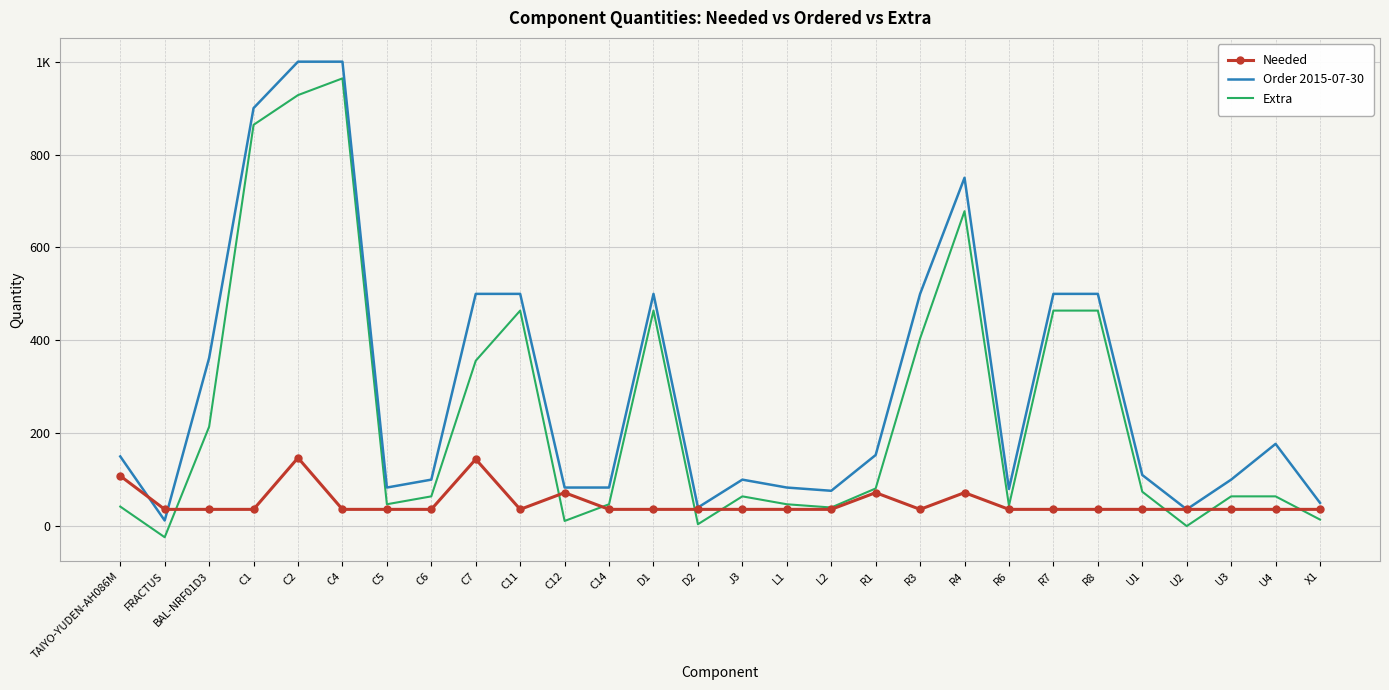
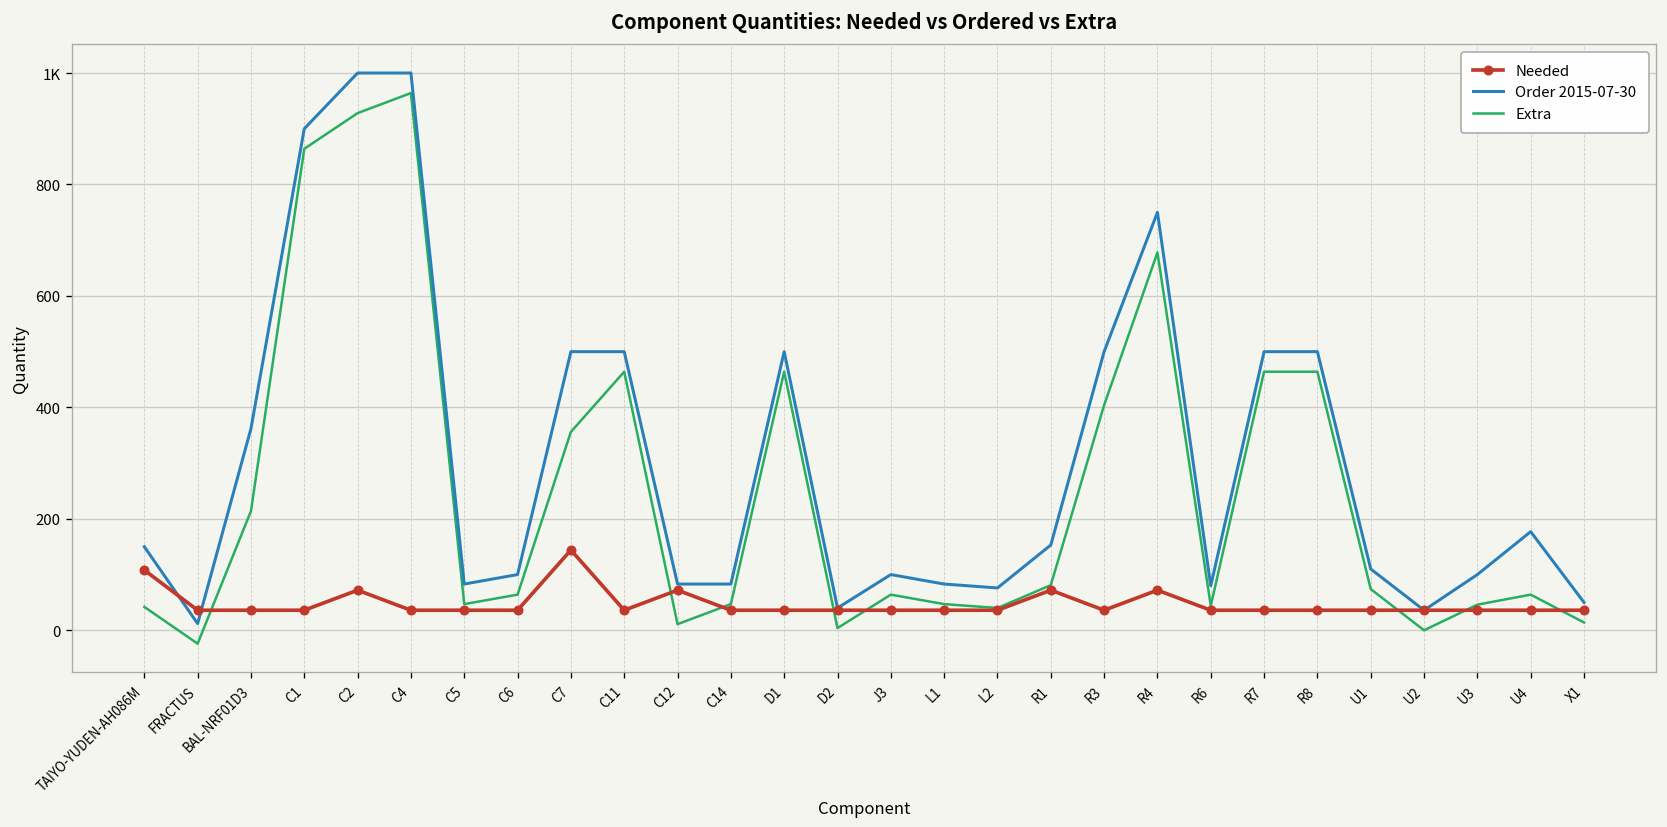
  {
    "Needed": {
      "TAIYO-YUDEN-AH086M": 110,
      "FRACTUS": 40,
      "BAL-NRF01D3": 40,
      "C1": 40,
-     "C2": 150,
+     "C2": 70,
      "C4": 40,
      "C5": 40,
      "C6": 40,
      "C7": 140,
      "C11": 40,
      "C12": 70,
      "C14": 40,
      "D1": 40,
      "J3": 40,
      "L1": 40,
      "R1": 70,
      "R3": 40,
      "R4": 70,
      "R6": 40,
      "R7": 40,
      "R8": 40,
      "U1": 40,
      "U3": 40,
      "U4": 40,
      "X1": 40
    },
    "Order 2015-07-30": {
      "TAIYO-YUDEN-AH086M": 150,
      "FRACTUS": 10,
      "BAL-NRF01D3": 360,
      "C1": 900,
      "C2": 1000,
      "C4": 1000,
      "C5": 80,
      "C6": 100,
      "C7": 500,
      "C11": 500,
      "C12": 80,
      "C14": 80,
      "D1": 500,
      "J3": 100,
      "L1": 80,
      "L2": 80,
      "R1": 150,
      "R3": 500,
      "R4": 750,
      "R6": 80,
      "R7": 500,
      "R8": 500,
      "U1": 110,
      "U3": 100,
      "U4": 180,
      "X1": 50
    },
    "Extra": {
      "TAIYO-YUDEN-AH086M": 40,
      "FRACTUS": -20,
      "BAL-NRF01D3": 210,
      "C1": 860,
      "C2": 930,
      "C4": 960,
      "C5": 50,
      "C6": 60,
      "C7": 360,
      "C11": 460,
      "C12": 10,
      "C14": 50,
      "D1": 460,
      "D2": 0,
      "J3": 60,
      "L1": 50,
      "R1": 80,
      "R3": 400,
      "R4": 680,
      "R6": 40,
      "R7": 460,
      "R8": 460,
      "U1": 70,
      "U2": 0,
-     "U3": 60,
+     "U3": 50,
      "U4": 60,
      "X1": 10
    }
  }
